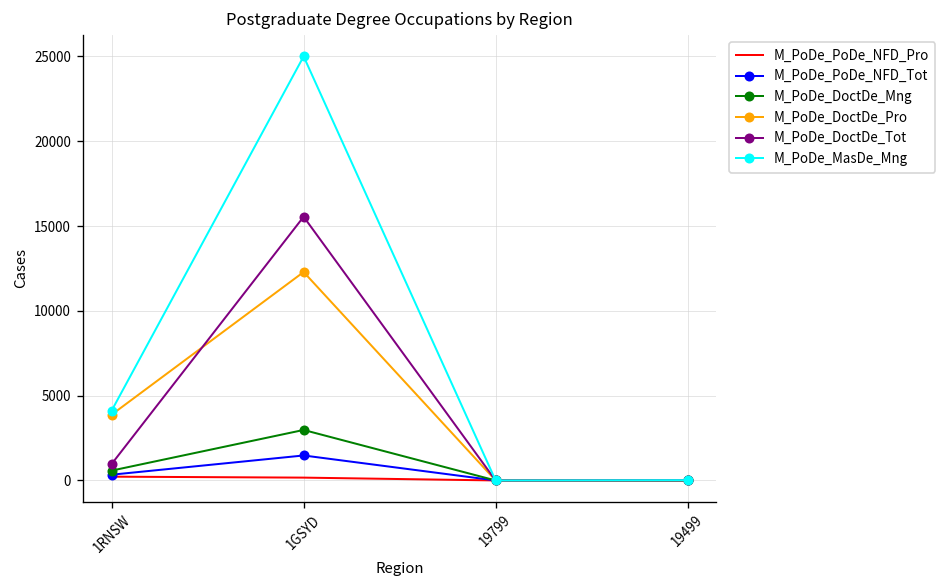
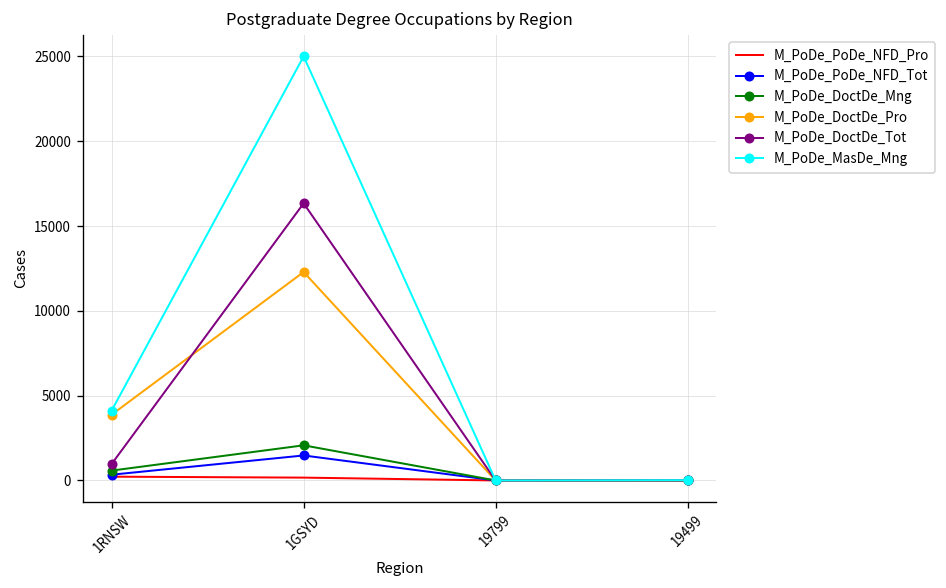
  {
    "M_PoDe_PoDe_NFD_Pro": {
      "1GSYD": 200
    },
    "M_PoDe_PoDe_NFD_Tot": {
      "1GSYD": 1500
    },
    "M_PoDe_DoctDe_Mng": {
      "1RNSW": 600,
-     "1GSYD": 3000
+     "1GSYD": 2100
    },
    "M_PoDe_DoctDe_Pro": {
      "1RNSW": 3900,
      "1GSYD": 12300
    },
    "M_PoDe_DoctDe_Tot": {
      "1RNSW": 1000,
-     "1GSYD": 15500
+     "1GSYD": 16300
    },
    "M_PoDe_MasDe_Mng": {
      "1RNSW": 4100,
      "1GSYD": 25000
    }
  }
